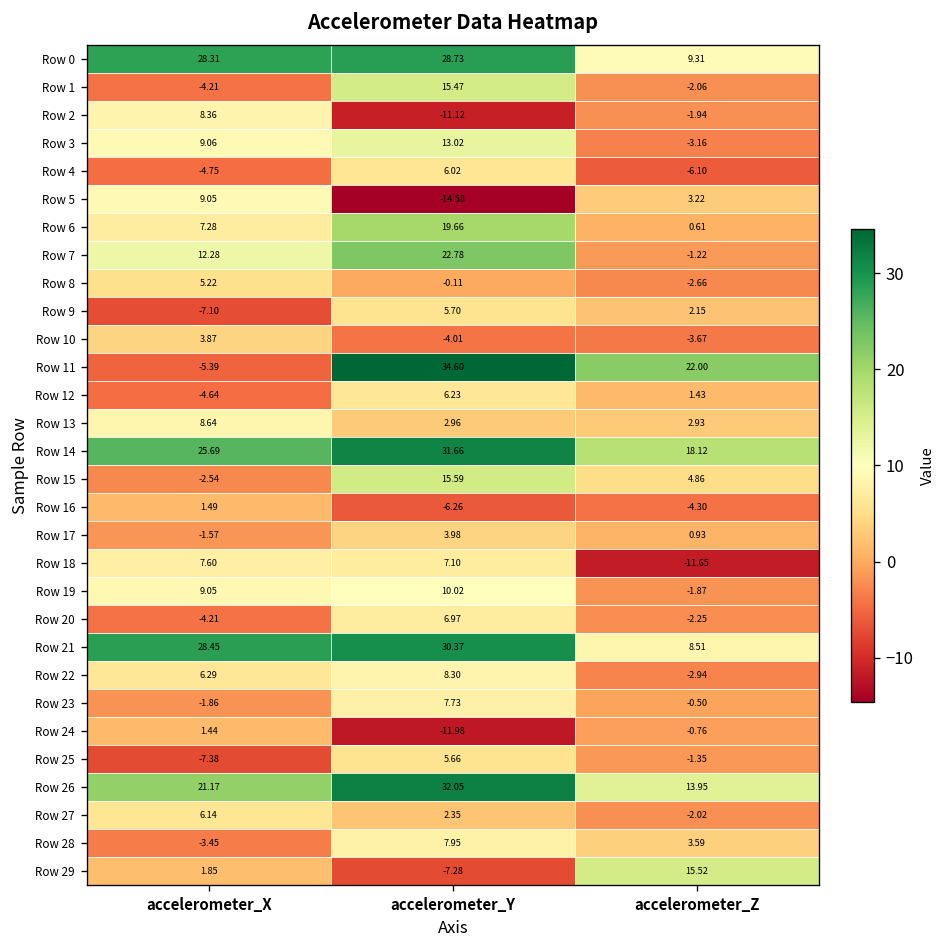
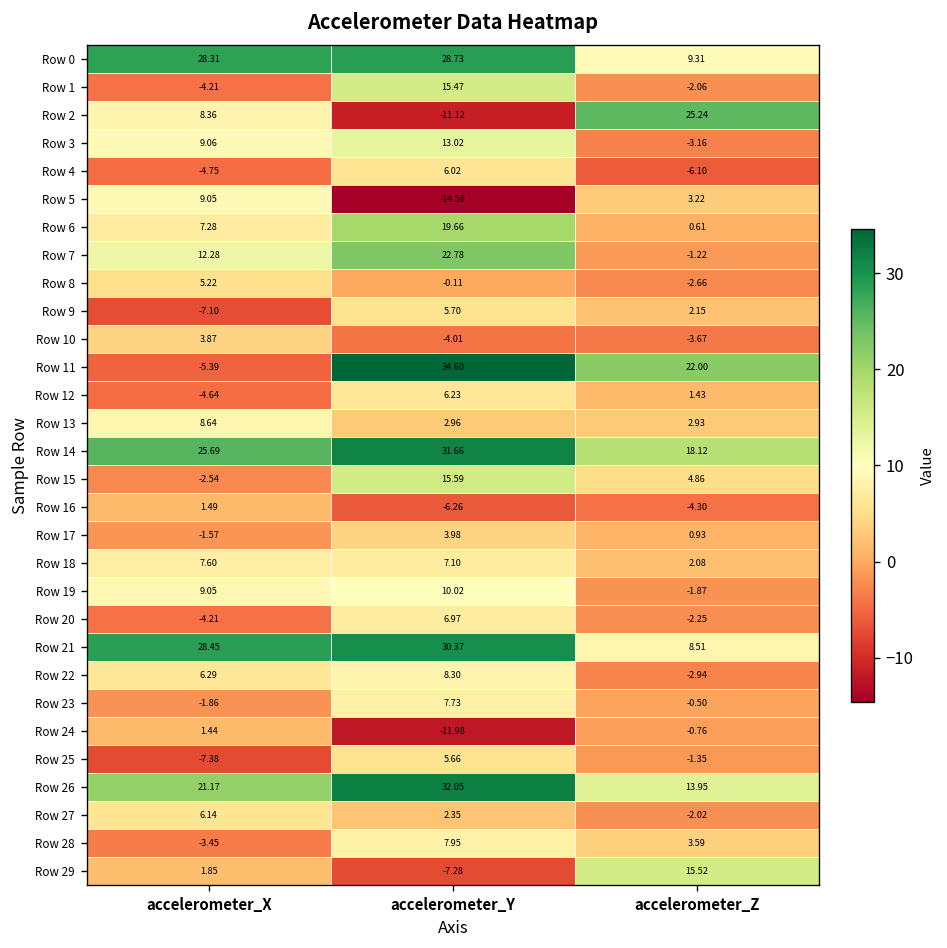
  {
    "Row 0": {
      "accelerometer_X": 28.31,
      "accelerometer_Y": 28.73,
      "accelerometer_Z": 9.31
    },
    "Row 1": {
      "accelerometer_X": -4.21,
      "accelerometer_Y": 15.47,
      "accelerometer_Z": -2.06
    },
    "Row 2": {
      "accelerometer_X": 8.36,
      "accelerometer_Y": -11.12,
-     "accelerometer_Z": -1.94
+     "accelerometer_Z": 25.24
    },
    "Row 3": {
      "accelerometer_X": 9.06,
      "accelerometer_Y": 13.02,
      "accelerometer_Z": -3.16
    },
    "Row 4": {
      "accelerometer_X": -4.75,
      "accelerometer_Y": 6.02,
      "accelerometer_Z": -6.10
    },
    "Row 5": {
      "accelerometer_X": 9.05,
      "accelerometer_Y": -14.58,
      "accelerometer_Z": 3.22
    },
    "Row 6": {
      "accelerometer_X": 7.28,
      "accelerometer_Y": 19.66,
      "accelerometer_Z": 0.61
    },
    "Row 7": {
      "accelerometer_X": 12.28,
      "accelerometer_Y": 22.78,
      "accelerometer_Z": -1.22
    },
    "Row 8": {
      "accelerometer_X": 5.22,
      "accelerometer_Y": -0.11,
      "accelerometer_Z": -2.66
    },
    "Row 9": {
      "accelerometer_X": -7.10,
      "accelerometer_Y": 5.70,
      "accelerometer_Z": 2.15
    },
    "Row 10": {
      "accelerometer_X": 3.87,
      "accelerometer_Y": -4.01,
      "accelerometer_Z": -3.67
    },
    "Row 11": {
      "accelerometer_X": -5.39,
      "accelerometer_Y": 34.60,
      "accelerometer_Z": 22.00
    },
    "Row 12": {
      "accelerometer_X": -4.64,
      "accelerometer_Y": 6.23,
      "accelerometer_Z": 1.43
    },
    "Row 13": {
      "accelerometer_X": 8.64,
      "accelerometer_Y": 2.96,
      "accelerometer_Z": 2.93
    },
    "Row 14": {
      "accelerometer_X": 25.69,
      "accelerometer_Y": 31.66,
      "accelerometer_Z": 18.12
    },
    "Row 15": {
      "accelerometer_X": -2.54,
      "accelerometer_Y": 15.59,
      "accelerometer_Z": 4.86
    },
    "Row 16": {
      "accelerometer_X": 1.49,
      "accelerometer_Y": -6.26,
      "accelerometer_Z": -4.30
    },
    "Row 17": {
      "accelerometer_X": -1.57,
      "accelerometer_Y": 3.98,
      "accelerometer_Z": 0.93
    },
    "Row 18": {
      "accelerometer_X": 7.60,
      "accelerometer_Y": 7.10,
-     "accelerometer_Z": -11.65
+     "accelerometer_Z": 2.08
    },
    "Row 19": {
      "accelerometer_X": 9.05,
      "accelerometer_Y": 10.02,
      "accelerometer_Z": -1.87
    },
    "Row 20": {
      "accelerometer_X": -4.21,
      "accelerometer_Y": 6.97,
      "accelerometer_Z": -2.25
    },
    "Row 21": {
      "accelerometer_X": 28.45,
      "accelerometer_Y": 30.37,
      "accelerometer_Z": 8.51
    },
    "Row 22": {
      "accelerometer_X": 6.29,
      "accelerometer_Y": 8.30,
      "accelerometer_Z": -2.94
    },
    "Row 23": {
      "accelerometer_X": -1.86,
      "accelerometer_Y": 7.73,
      "accelerometer_Z": -0.50
    },
    "Row 24": {
      "accelerometer_X": 1.44,
      "accelerometer_Y": -11.98,
      "accelerometer_Z": -0.76
    },
    "Row 25": {
      "accelerometer_X": -7.38,
      "accelerometer_Y": 5.66,
      "accelerometer_Z": -1.35
    },
    "Row 26": {
      "accelerometer_X": 21.17,
      "accelerometer_Y": 32.05,
      "accelerometer_Z": 13.95
    },
    "Row 27": {
      "accelerometer_X": 6.14,
      "accelerometer_Y": 2.35,
      "accelerometer_Z": -2.02
    },
    "Row 28": {
      "accelerometer_X": -3.45,
      "accelerometer_Y": 7.95,
      "accelerometer_Z": 3.59
    },
    "Row 29": {
      "accelerometer_X": 1.85,
      "accelerometer_Y": -7.28,
      "accelerometer_Z": 15.52
    }
  }
